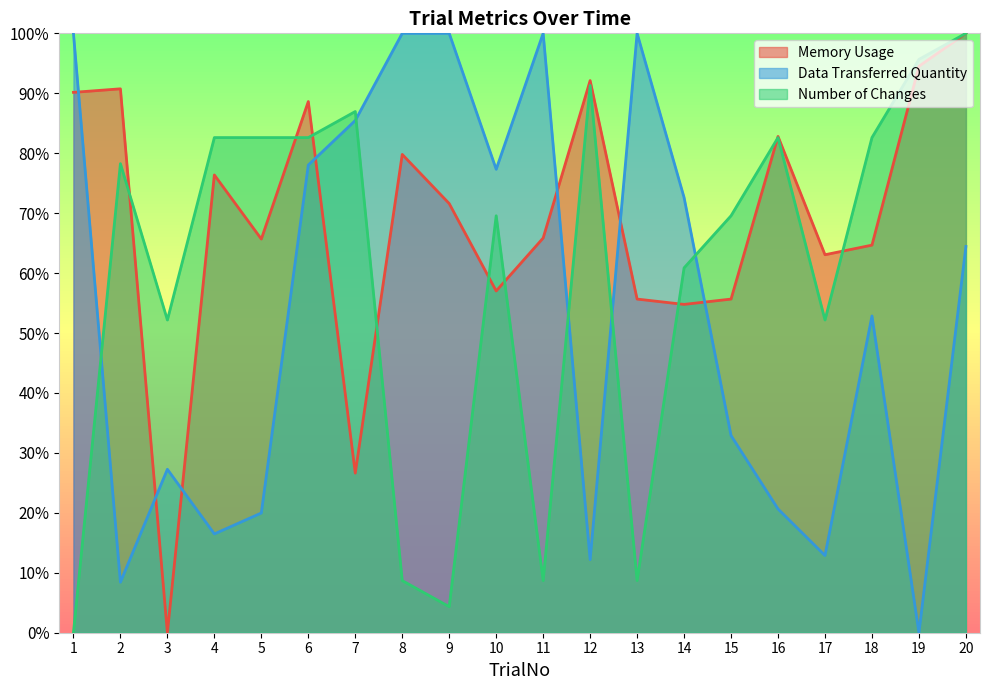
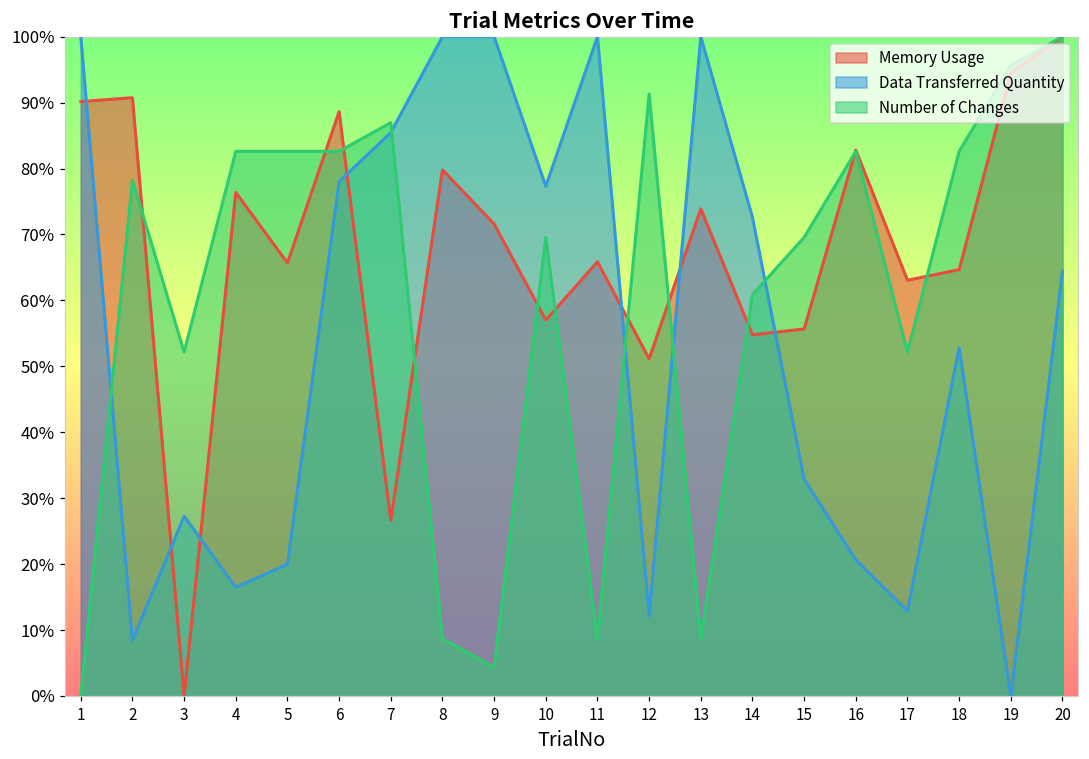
  {
    "Memory Usage": {
      "1": "90%",
      "2": "91%",
      "3": "0%",
      "4": "76%",
      "5": "66%",
      "6": "89%",
      "7": "27%",
      "8": "80%",
      "9": "72%",
      "10": "57%",
      "11": "66%",
-     "12": "92%",
-     "13": "56%",
+     "12": "51%",
+     "13": "74%",
      "14": "55%",
      "15": "56%",
      "17": "63%",
      "18": "65%"
    },
    "Data Transferred Quantity": {
      "1": "100%",
      "2": "8%",
      "3": "27%",
      "4": "16%",
      "5": "20%",
      "6": "78%",
      "7": "85%",
      "8": "100%",
      "9": "100%",
      "10": "77%",
      "11": "100%",
      "12": "12%",
      "13": "100%",
      "14": "73%",
      "15": "33%",
      "16": "21%",
      "17": "13%",
      "18": "53%",
      "19": "0%",
      "20": "64%"
    },
    "Number of Changes": {
      "1": "0%",
      "2": "78%",
      "3": "52%",
      "4": "83%",
      "5": "83%",
      "6": "83%",
      "7": "87%",
      "8": "9%",
      "9": "4%",
      "10": "70%",
      "11": "9%",
      "12": "91%",
      "13": "9%",
      "14": "61%",
      "15": "70%",
      "17": "52%",
      "18": "83%"
    }
  }
